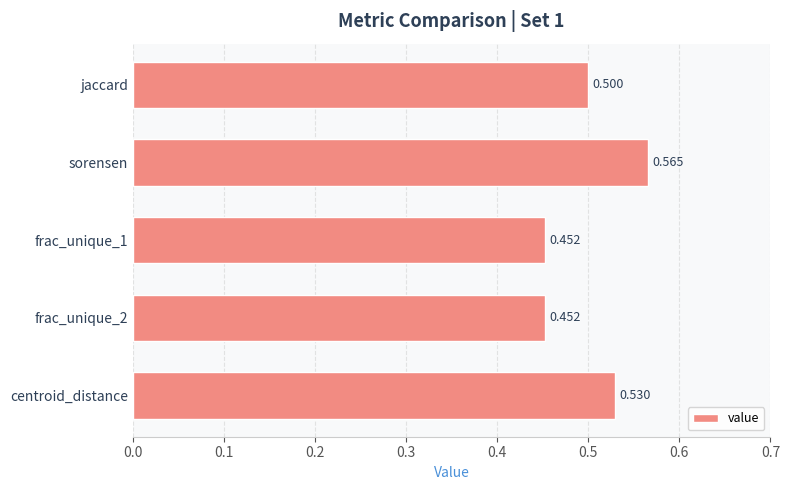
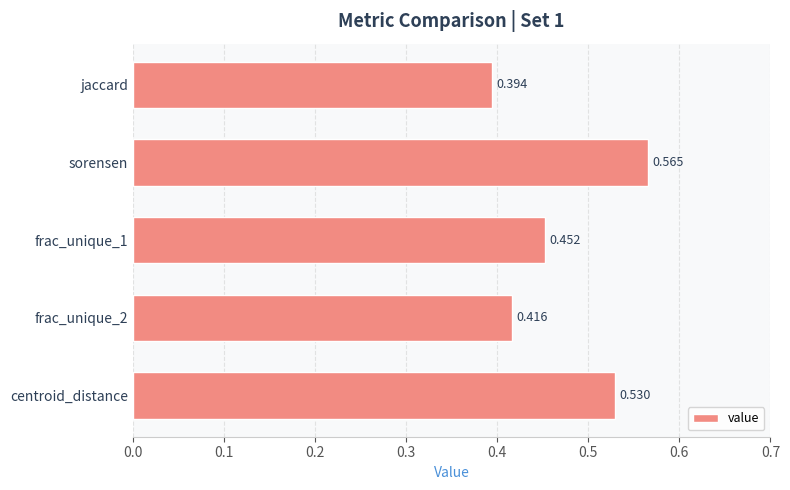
  {
-   "jaccard": 0.500,
+   "jaccard": 0.394,
    "sorensen": 0.565,
    "frac_unique_1": 0.452,
-   "frac_unique_2": 0.452,
+   "frac_unique_2": 0.416,
    "centroid_distance": 0.530
  }
